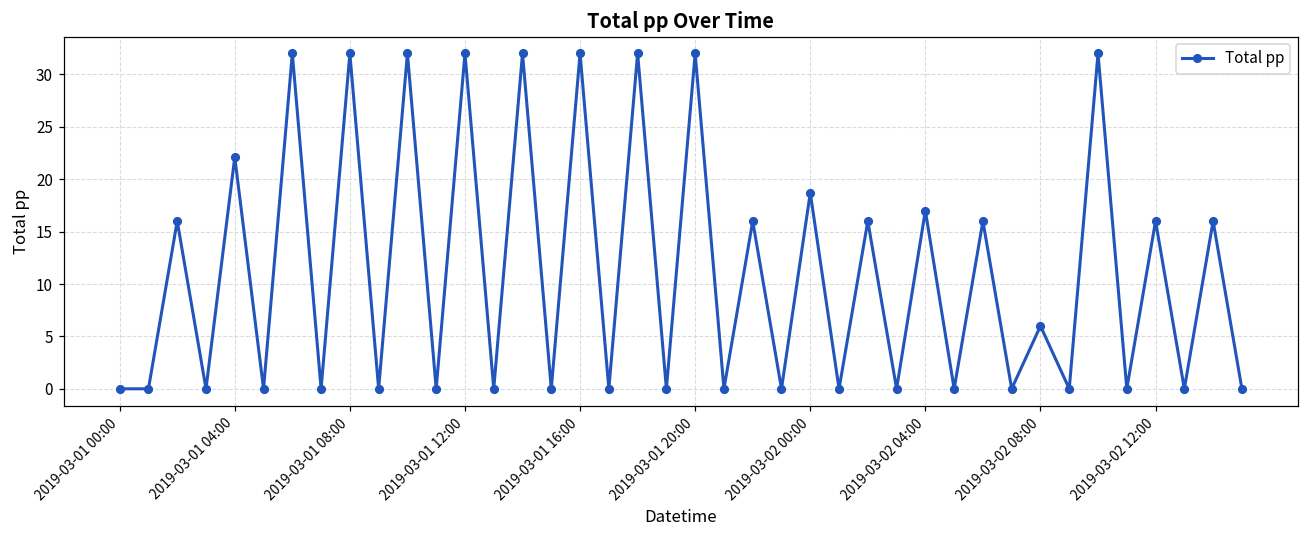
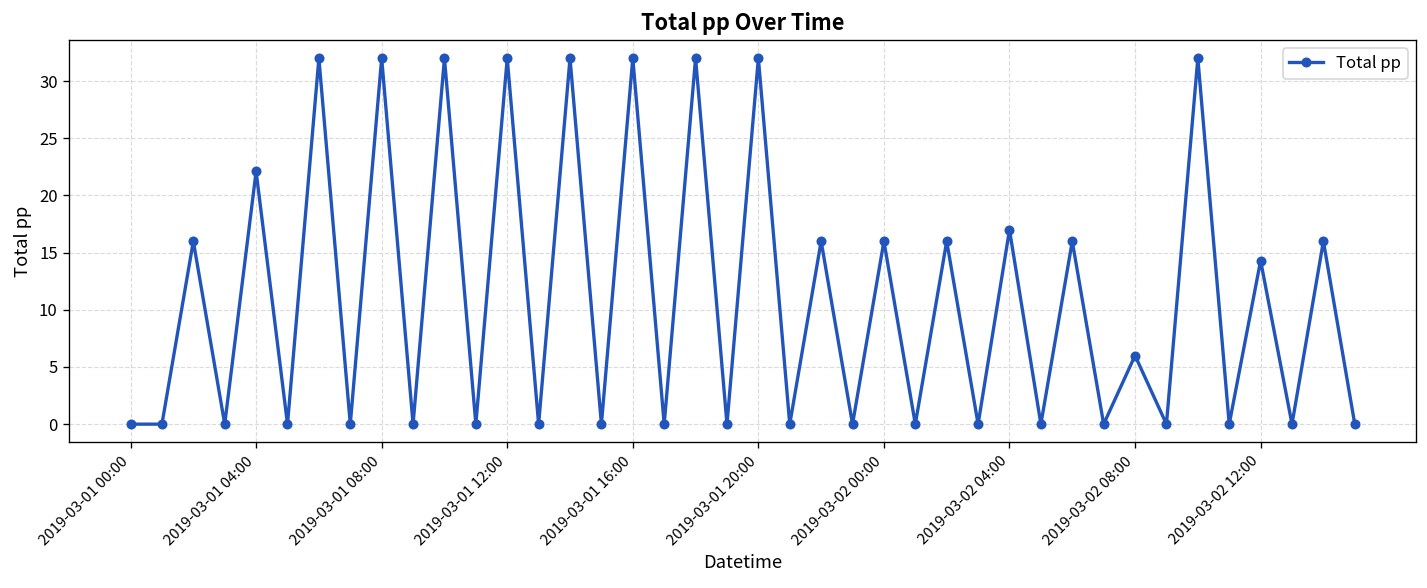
  {
    "2019-03-01 00:00": 0,
    "2019-03-01 04:00": 22,
    "2019-03-01 08:00": 32,
    "2019-03-01 12:00": 32,
    "2019-03-01 16:00": 32,
    "2019-03-01 20:00": 32,
-   "2019-03-02 00:00": 19,
+   "2019-03-02 00:00": 16,
    "2019-03-02 04:00": 17,
    "2019-03-02 08:00": 6,
-   "2019-03-02 12:00": 16
+   "2019-03-02 12:00": 14
  }
